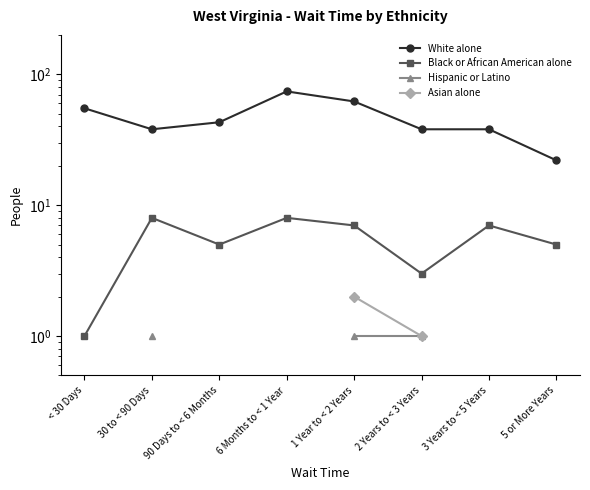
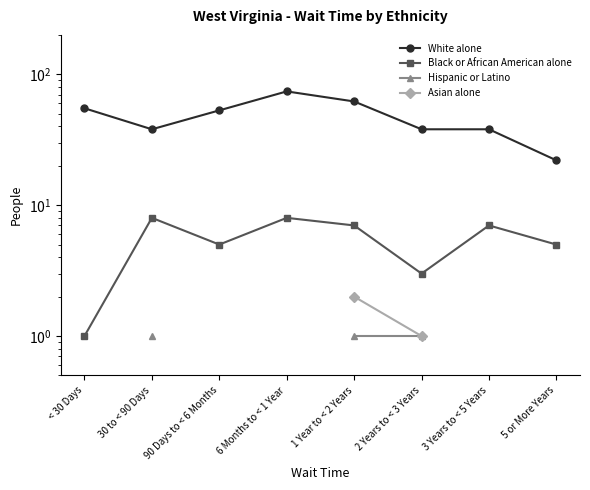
  {
    "White alone": {
      "< 30 Days": 55,
      "30 to < 90 Days": 38,
-     "90 Days to < 6 Months": 43,
+     "90 Days to < 6 Months": 53,
      "6 Months to < 1 Year": 70,
      "1 Year to < 2 Years": 60,
      "2 Years to < 3 Years": 38,
      "3 Years to < 5 Years": 38,
      "5 or More Years": 22
    },
    "Black or African American alone": {
      "< 30 Days": 1,
      "30 to < 90 Days": 8,
      "90 Days to < 6 Months": 5,
      "6 Months to < 1 Year": 8,
      "1 Year to < 2 Years": 7,
      "2 Years to < 3 Years": 3,
      "3 Years to < 5 Years": 7,
      "5 or More Years": 5
    }
  }
